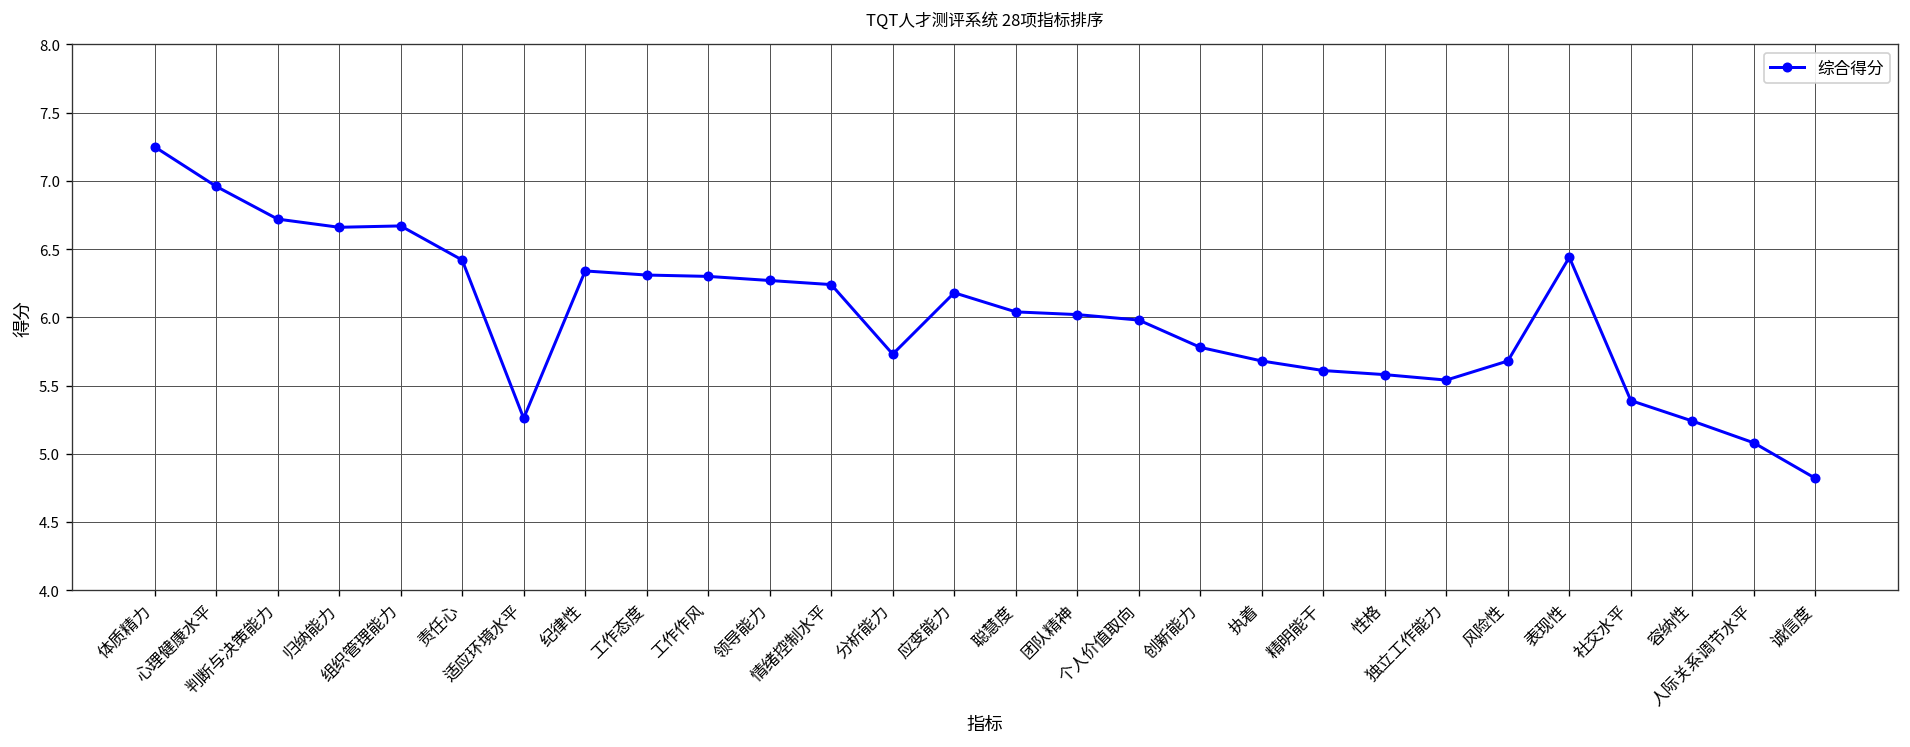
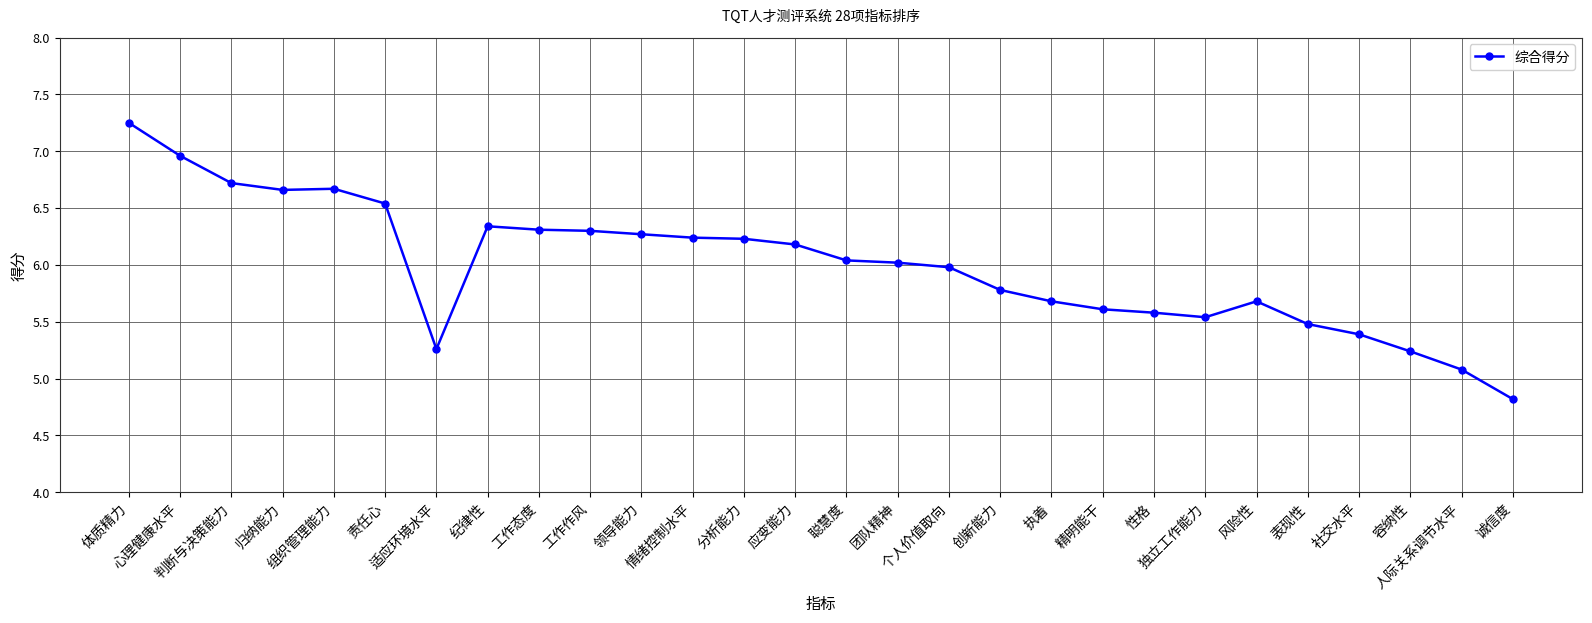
  {
    "体质精力": 7.25,
    "心理健康水平": 6.96,
    "判断与决策能力": 6.72,
    "归纳能力": 6.66,
    "组织管理能力": 6.67,
-   "责任心": 6.42,
+   "责任心": 6.54,
    "适应环境水平": 5.26,
    "纪律性": 6.34,
    "工作态度": 6.31,
    "工作作风": 6.30,
    "领导能力": 6.27,
    "情绪控制水平": 6.24,
-   "分析能力": 5.73,
+   "分析能力": 6.23,
    "应变能力": 6.18,
    "聪慧度": 6.04,
    "团队精神": 6.02,
    "个人价值取向": 5.98,
    "创新能力": 5.78,
    "执着": 5.68,
    "精明能干": 5.61,
    "性格": 5.58,
    "独立工作能力": 5.54,
    "风险性": 5.68,
-   "表现性": 6.44,
+   "表现性": 5.48,
    "社交水平": 5.39,
    "容纳性": 5.24,
    "人际关系调节水平": 5.08,
    "诚信度": 4.82
  }
